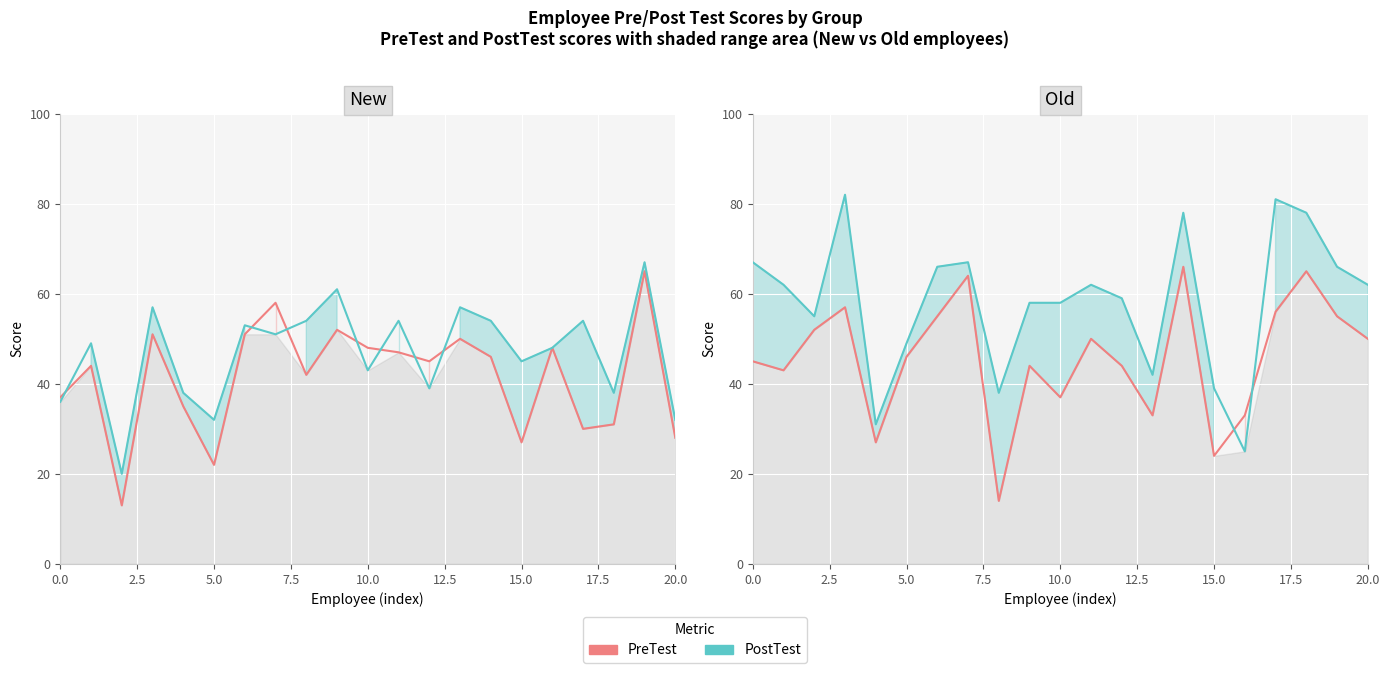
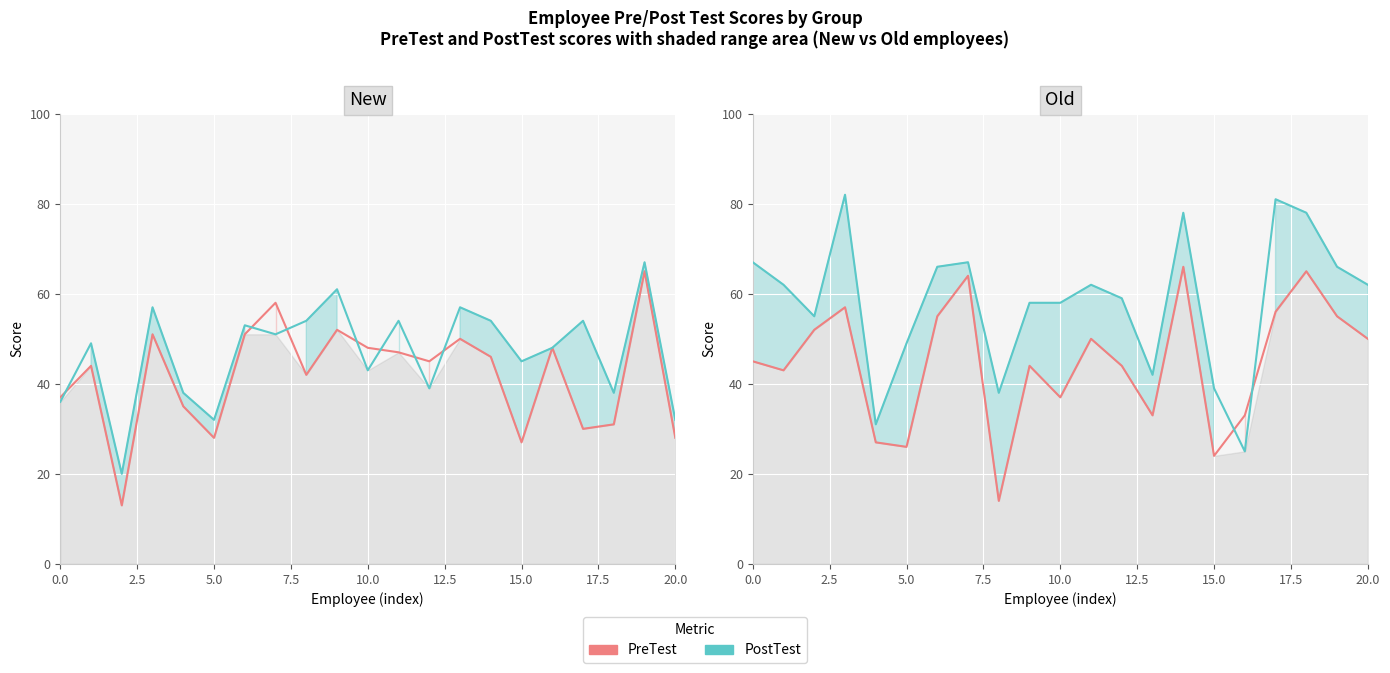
  {
    "New": {
      "PreTest": {
        "0.0": 37,
-       "5.0": 22,
+       "5.0": 28,
        "10.0": 48
      },
      "PostTest": {
        "5.0": 32,
        "15.0": 45,
        "20.0": 32
      }
    },
    "Old": {
      "PreTest": {
-       "5.0": 46
+       "5.0": 26
      },
      "PostTest": {
        "0.0": 67,
        "5.0": 49,
        "10.0": 58,
        "15.0": 39,
        "20.0": 62
      }
    }
  }
